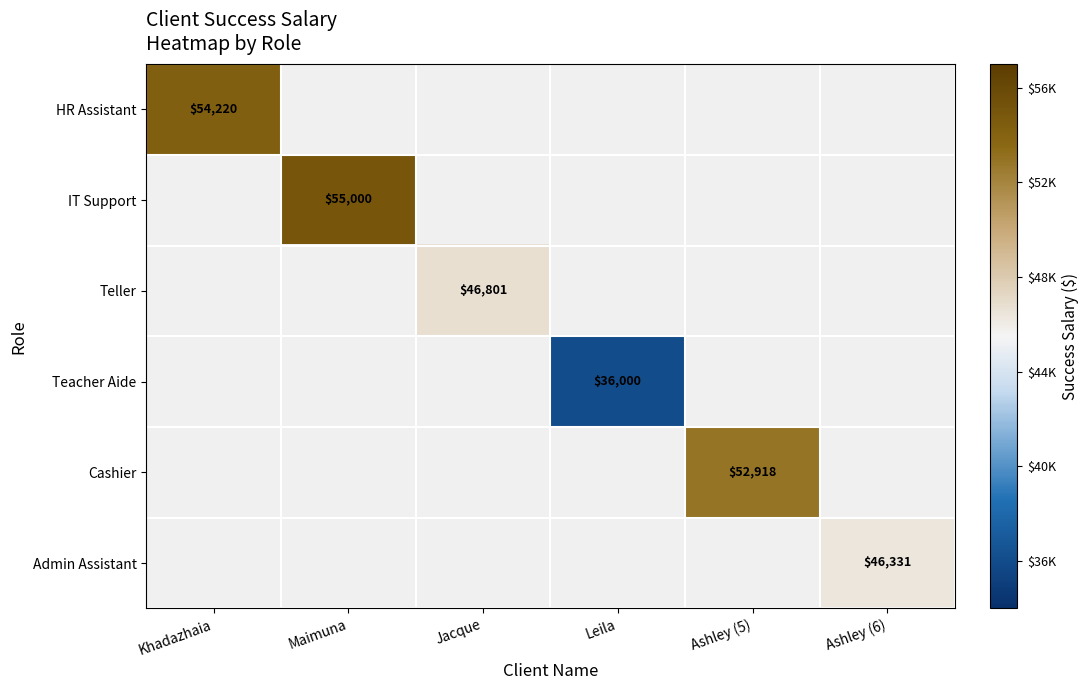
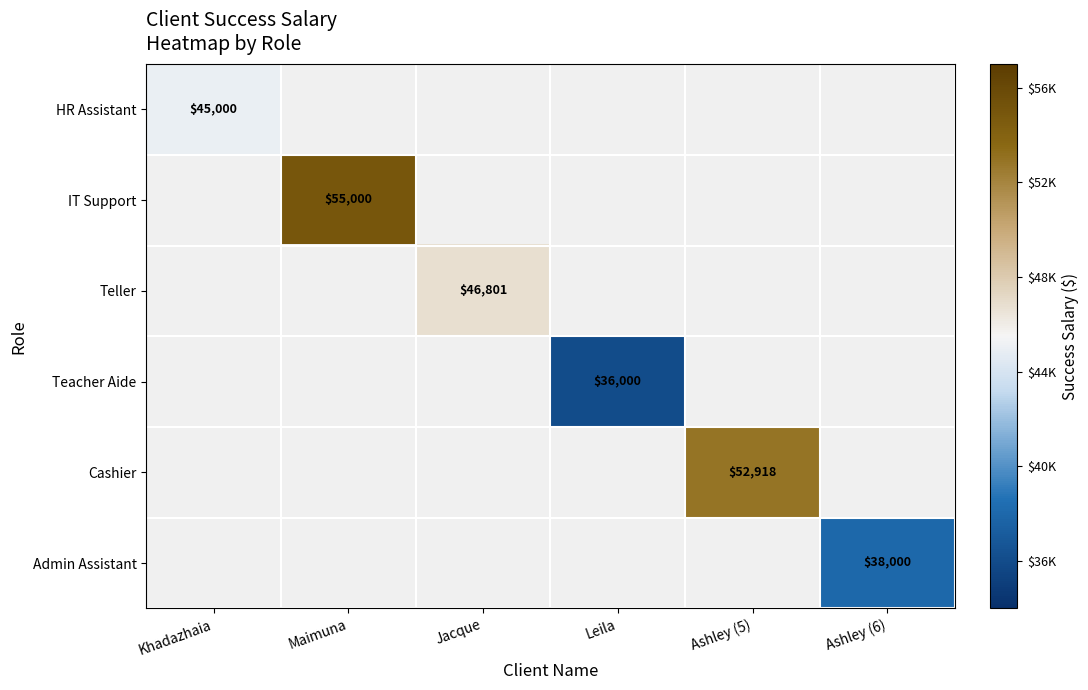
  {
    "HR Assistant": {
-     "Khadazhaia": "$54,220"
+     "Khadazhaia": "$45,000"
    },
    "IT Support": {
      "Maimuna": "$55,000"
    },
    "Teller": {
      "Jacque": "$46,801"
    },
    "Teacher Aide": {
      "Leila": "$36,000"
    },
    "Cashier": {
      "Ashley (5)": "$52,918"
    },
    "Admin Assistant": {
-     "Ashley (6)": "$46,331"
+     "Ashley (6)": "$38,000"
    }
  }
